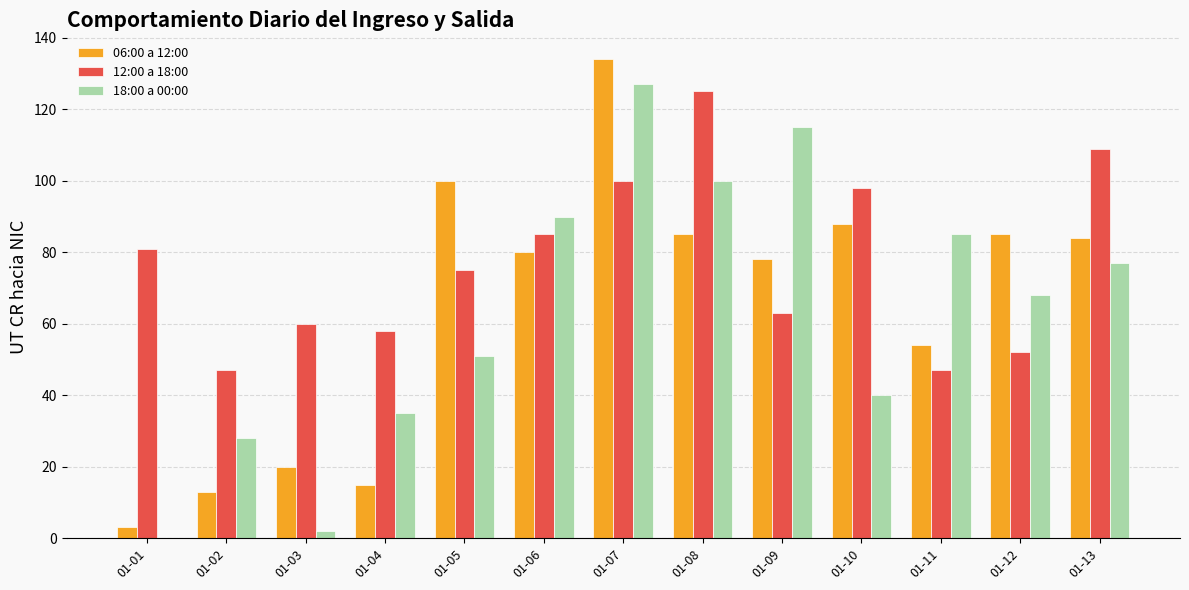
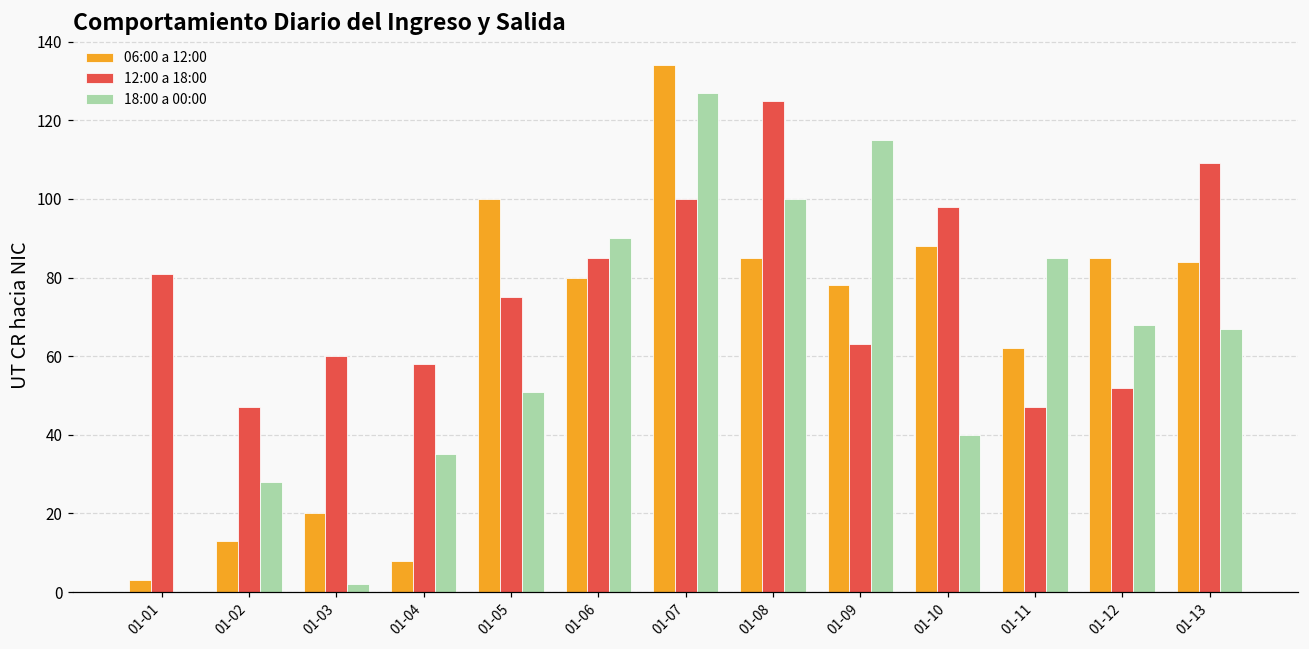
  {
    "06:00 a 12:00": {
      "01-01": 3,
      "01-02": 13,
      "01-03": 20,
-     "01-04": 15,
+     "01-04": 8,
      "01-05": 100,
      "01-06": 80,
      "01-07": 134,
      "01-08": 85,
      "01-09": 78,
      "01-10": 88,
-     "01-11": 54,
+     "01-11": 62,
      "01-12": 85,
      "01-13": 84
    },
    "12:00 a 18:00": {
      "01-01": 81,
      "01-02": 47,
      "01-03": 60,
      "01-04": 58,
      "01-05": 75,
      "01-06": 85,
      "01-07": 100,
      "01-08": 125,
      "01-09": 63,
      "01-10": 98,
      "01-11": 47,
      "01-12": 52,
      "01-13": 109
    },
    "18:00 a 00:00": {
      "01-01": 0,
      "01-02": 28,
      "01-03": 2,
      "01-04": 35,
      "01-05": 51,
      "01-06": 90,
      "01-07": 127,
      "01-08": 100,
      "01-09": 115,
      "01-10": 40,
      "01-11": 85,
      "01-12": 68,
-     "01-13": 77
+     "01-13": 67
    }
  }
